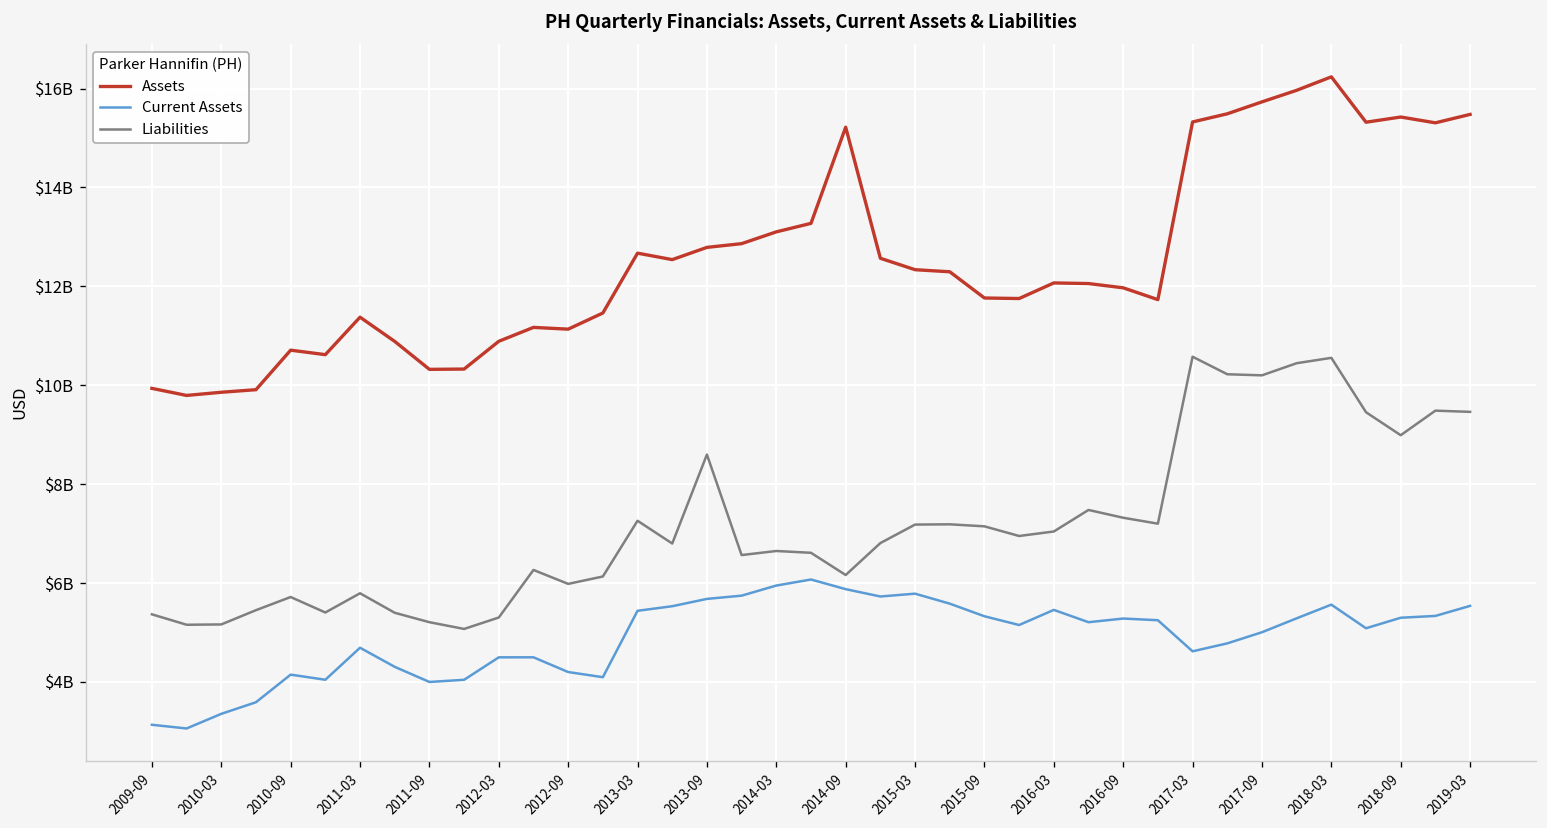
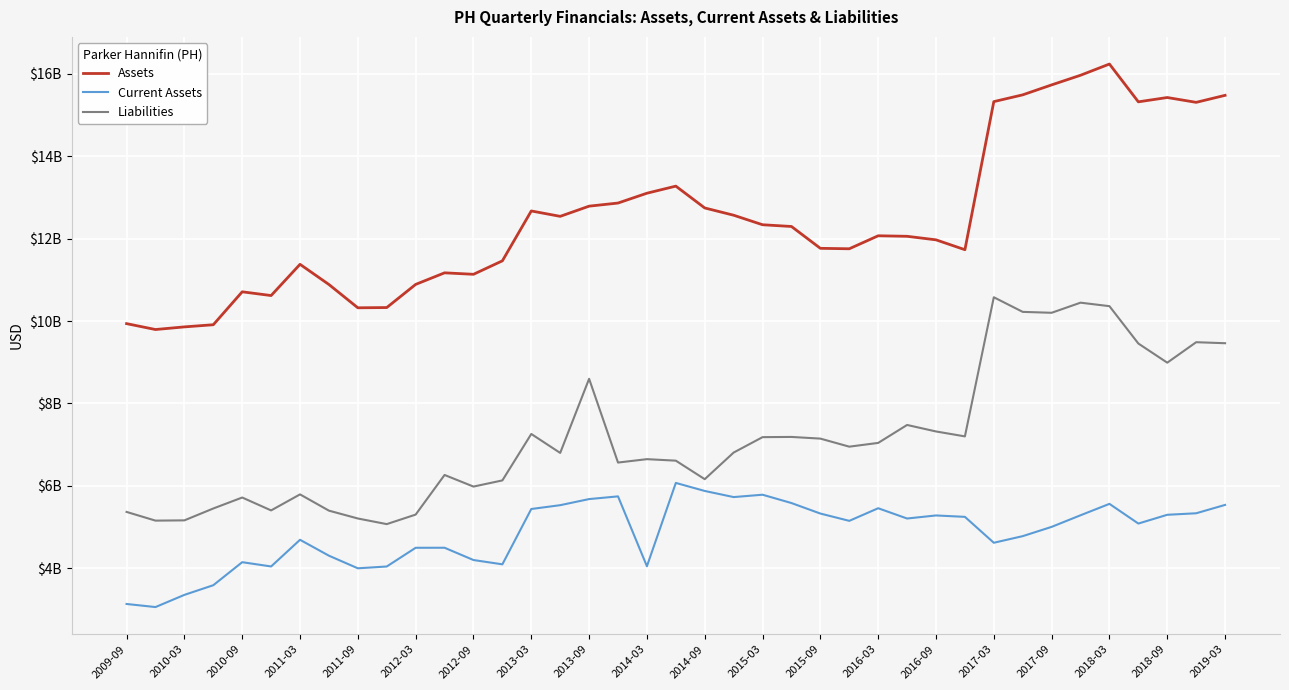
  {
    "Assets": {
      "2009-09": "$9900000000",
      "2010-03": "$9900000000",
      "2010-09": "$10700000000",
      "2011-03": "$11400000000",
      "2011-09": "$10300000000",
      "2012-03": "$10900000000",
      "2012-09": "$11100000000",
      "2013-03": "$12700000000",
      "2013-09": "$12800000000",
      "2014-03": "$13100000000",
-     "2014-09": "$15200000000",
+     "2014-09": "$12700000000",
      "2015-03": "$12300000000",
      "2015-09": "$11800000000",
      "2016-03": "$12100000000",
      "2016-09": "$12000000000",
      "2017-03": "$15300000000",
      "2017-09": "$15700000000",
      "2018-03": "$16200000000",
      "2018-09": "$15400000000",
      "2019-03": "$15500000000"
    },
    "Current Assets": {
      "2009-09": "$3100000000",
      "2010-03": "$3400000000",
      "2010-09": "$4100000000",
      "2011-03": "$4700000000",
      "2011-09": "$4000000000",
      "2012-03": "$4500000000",
      "2012-09": "$4200000000",
      "2013-03": "$5400000000",
      "2013-09": "$5700000000",
-     "2014-03": "$5900000000",
+     "2014-03": "$4000000000",
      "2014-09": "$5900000000",
      "2015-03": "$5800000000",
      "2015-09": "$5300000000",
      "2016-03": "$5500000000",
      "2016-09": "$5300000000",
      "2017-03": "$4600000000",
      "2017-09": "$5000000000",
      "2018-03": "$5600000000",
      "2018-09": "$5300000000",
      "2019-03": "$5500000000"
    },
    "Liabilities": {
      "2009-09": "$5400000000",
      "2010-03": "$5200000000",
      "2010-09": "$5700000000",
      "2011-03": "$5800000000",
      "2011-09": "$5200000000",
      "2012-03": "$5300000000",
      "2012-09": "$6000000000",
      "2013-03": "$7300000000",
      "2013-09": "$8600000000",
      "2014-03": "$6600000000",
      "2014-09": "$6200000000",
      "2015-03": "$7200000000",
      "2015-09": "$7100000000",
      "2016-03": "$7000000000",
      "2016-09": "$7300000000",
      "2017-03": "$10600000000",
      "2017-09": "$10200000000",
-     "2018-03": "$10600000000",
+     "2018-03": "$10400000000",
      "2018-09": "$9000000000",
      "2019-03": "$9500000000"
    }
  }
